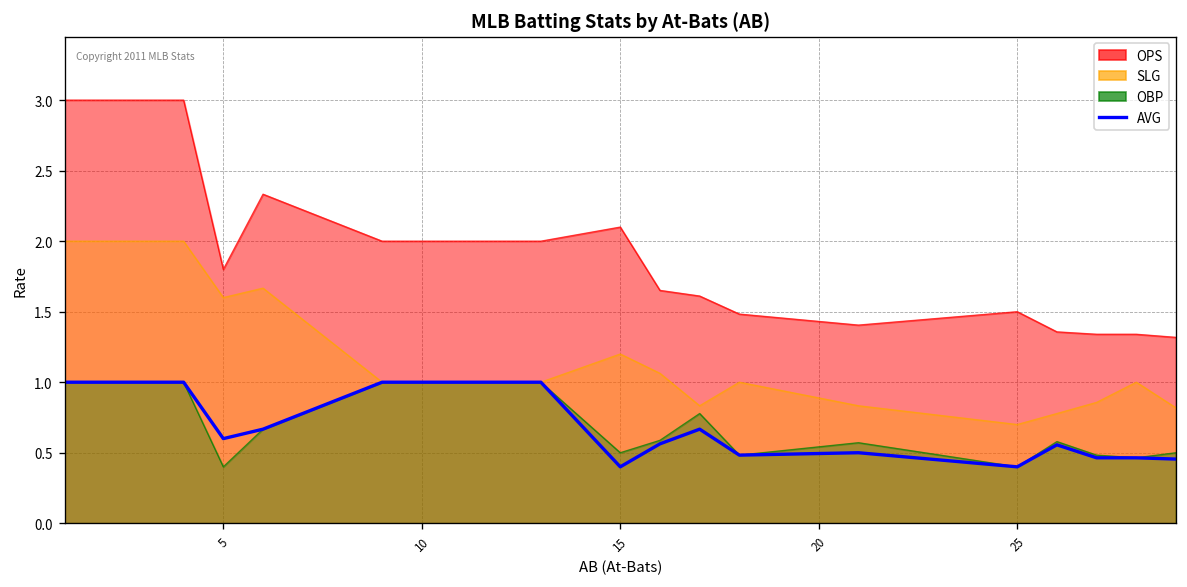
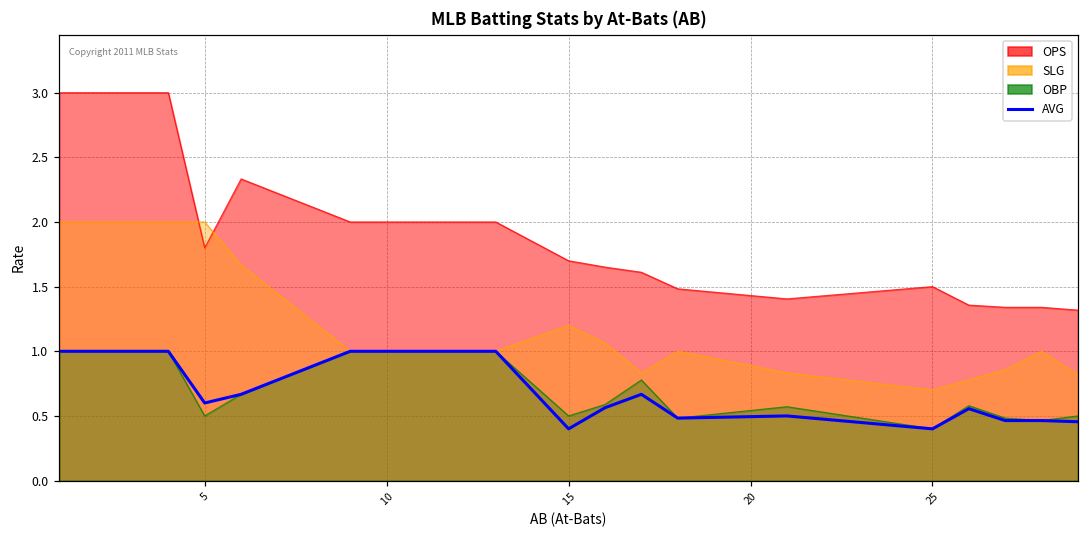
  {
    "OPS": {
      "5": 1.8,
-     "15": 2.1,
+     "15": 1.7,
      "25": 1.5
    },
    "SLG": {
-     "5": 1.6,
+     "5": 2.0,
      "15": 1.2,
      "25": 0.7
    },
    "OBP": {
-     "5": 0.4,
+     "5": 0.5,
      "15": 0.5
    },
    "AVG": {
      "5": 0.6,
      "15": 0.4
    }
  }
